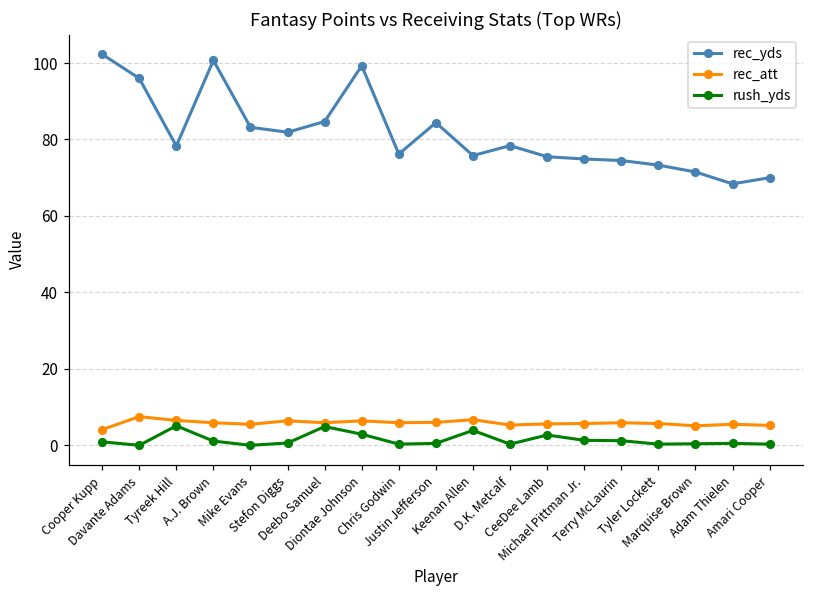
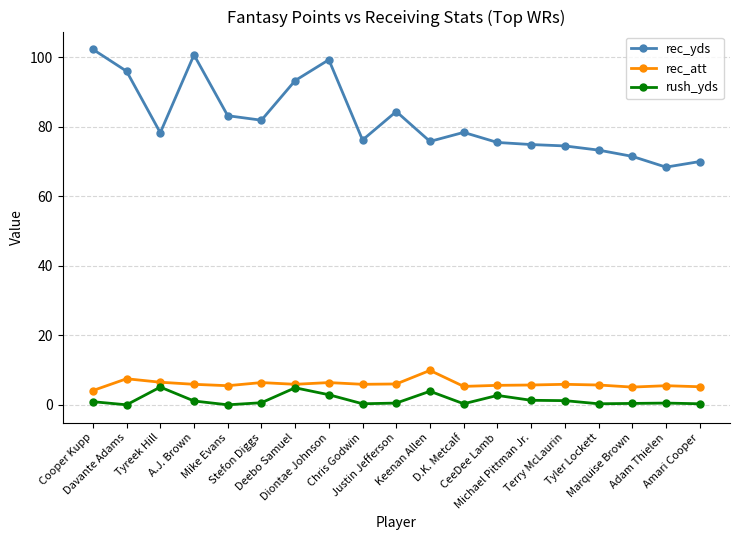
  {
    "rec_yds": {
      "Cooper Kupp": 102,
      "Davante Adams": 96,
      "Tyreek Hill": 78,
      "A.J. Brown": 101,
      "Mike Evans": 83,
      "Stefon Diggs": 82,
-     "Deebo Samuel": 85,
+     "Deebo Samuel": 93,
      "Diontae Johnson": 99,
      "Chris Godwin": 76,
      "Justin Jefferson": 84,
      "Keenan Allen": 76,
      "D.K. Metcalf": 78,
      "CeeDee Lamb": 76,
      "Michael Pittman Jr.": 75,
      "Terry McLaurin": 75,
      "Tyler Lockett": 73,
      "Marquise Brown": 72,
      "Adam Thielen": 68,
      "Amari Cooper": 70
    },
    "rec_att": {
      "Cooper Kupp": 4,
      "Davante Adams": 8,
      "Tyreek Hill": 7,
      "A.J. Brown": 6,
      "Mike Evans": 6,
      "Stefon Diggs": 6,
      "Deebo Samuel": 6,
      "Diontae Johnson": 6,
      "Chris Godwin": 6,
      "Justin Jefferson": 6,
-     "Keenan Allen": 7,
+     "Keenan Allen": 10,
      "D.K. Metcalf": 5,
      "CeeDee Lamb": 6,
      "Michael Pittman Jr.": 6,
      "Terry McLaurin": 6,
      "Tyler Lockett": 6,
      "Marquise Brown": 5,
      "Adam Thielen": 6,
      "Amari Cooper": 5
    },
    "rush_yds": {
      "Cooper Kupp": 1,
      "Davante Adams": 0,
      "Tyreek Hill": 5,
      "A.J. Brown": 1,
      "Mike Evans": 0,
      "Stefon Diggs": 1,
      "Deebo Samuel": 5,
      "Diontae Johnson": 3,
      "Chris Godwin": 0,
      "Justin Jefferson": 1,
      "Keenan Allen": 4,
      "D.K. Metcalf": 0,
      "CeeDee Lamb": 3,
      "Michael Pittman Jr.": 1,
      "Terry McLaurin": 1,
      "Tyler Lockett": 0,
      "Marquise Brown": 0,
      "Adam Thielen": 1,
      "Amari Cooper": 0
    }
  }
